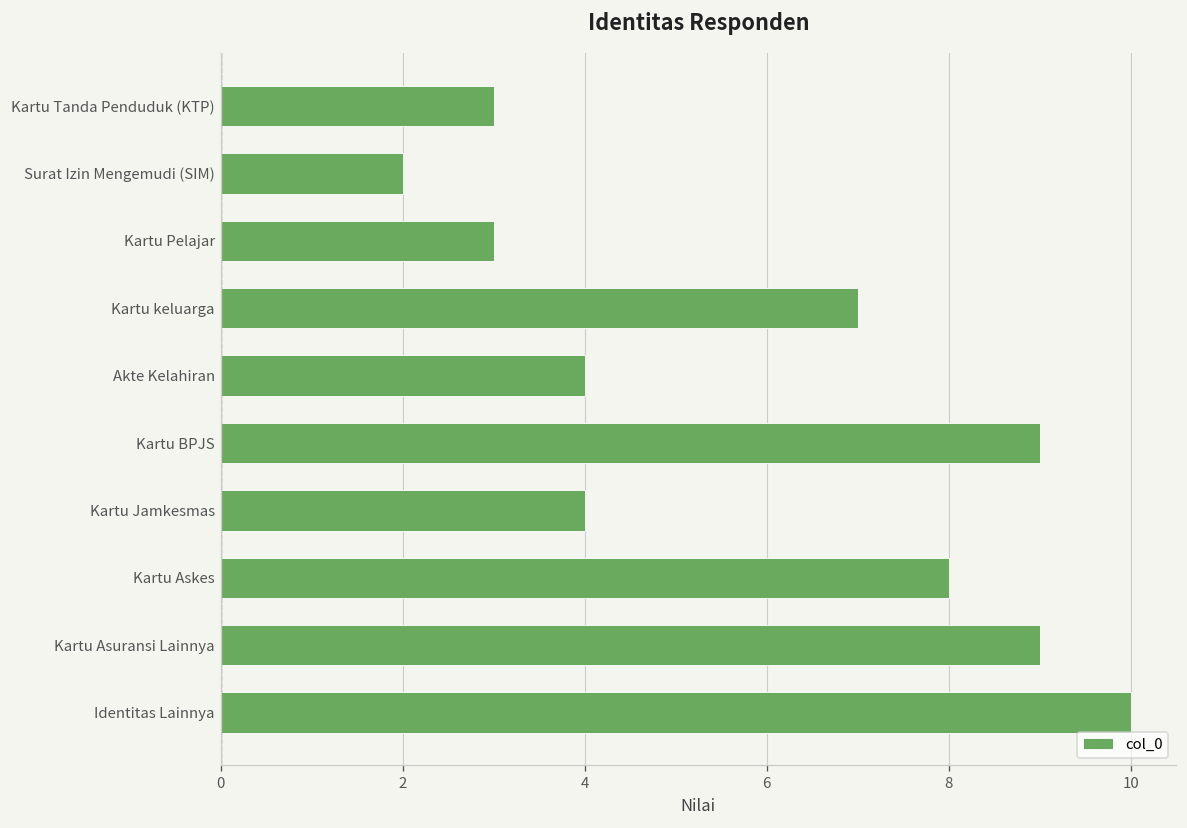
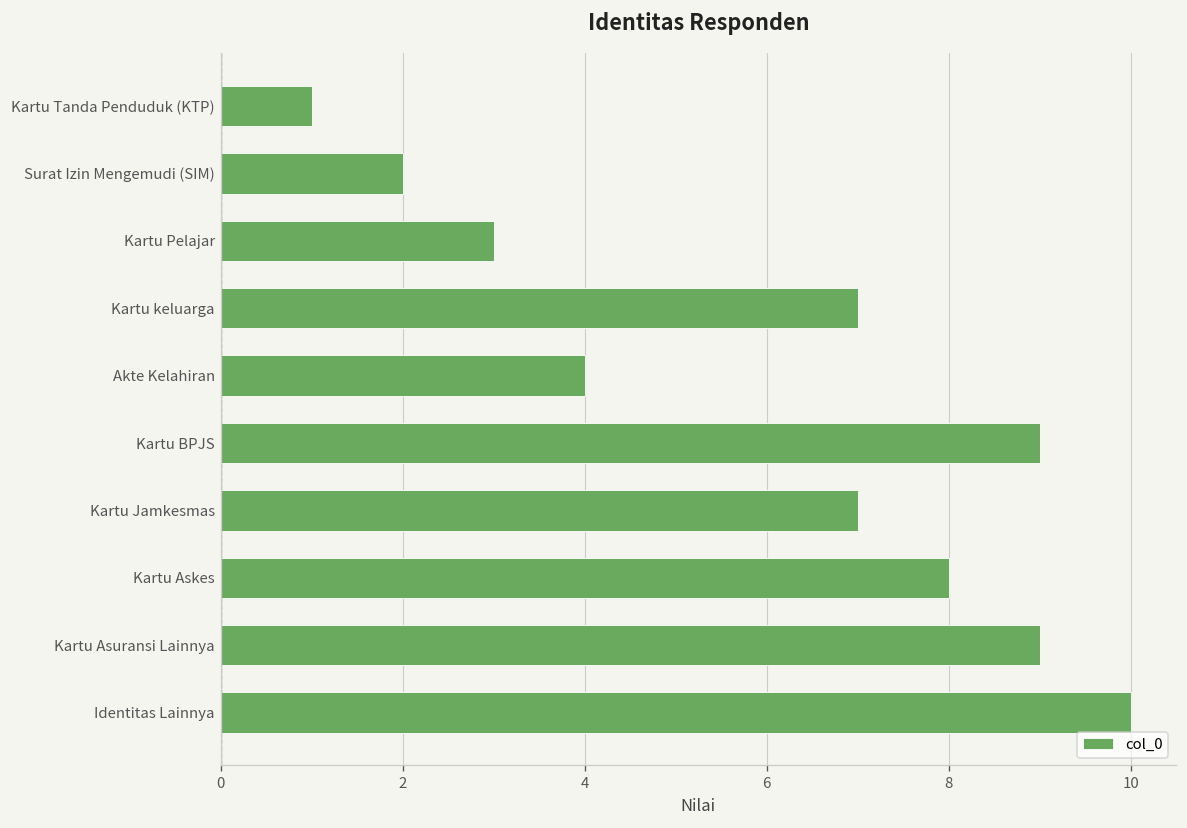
  {
-   "Kartu Tanda Penduduk (KTP)": 3,
+   "Kartu Tanda Penduduk (KTP)": 1,
    "Surat Izin Mengemudi (SIM)": 2,
    "Kartu Pelajar": 3,
    "Kartu keluarga": 7,
    "Akte Kelahiran": 4,
    "Kartu BPJS": 9,
-   "Kartu Jamkesmas": 4,
+   "Kartu Jamkesmas": 7,
    "Kartu Askes": 8,
    "Kartu Asuransi Lainnya": 9,
    "Identitas Lainnya": 10
  }
